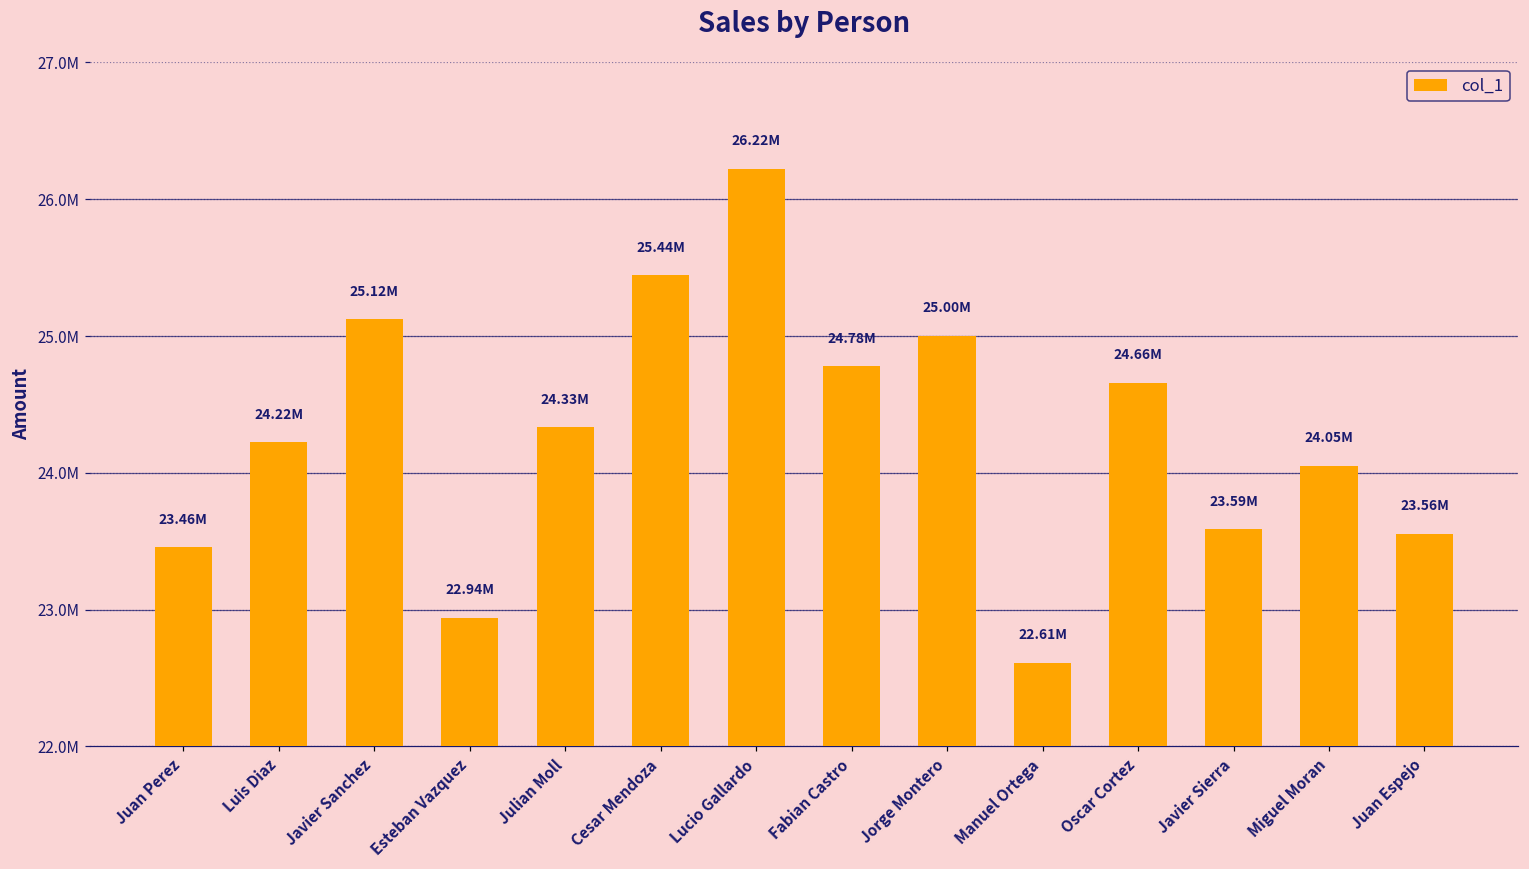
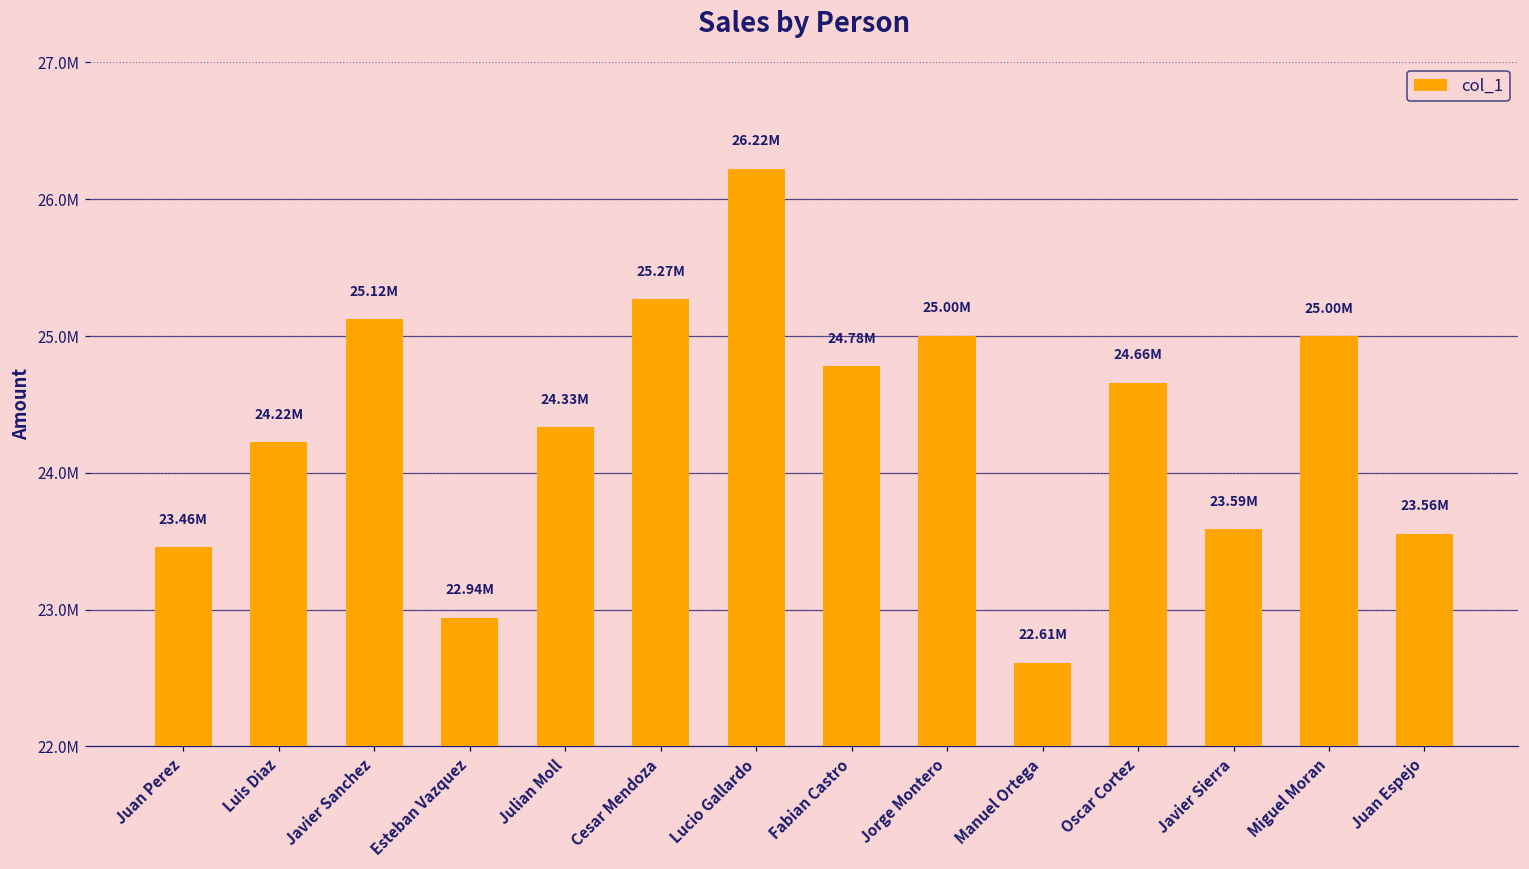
  {
    "Juan Perez": "23.46M",
    "Luis Diaz": "24.22M",
    "Javier Sanchez": "25.12M",
    "Esteban Vazquez": "22.94M",
    "Julian Moll": "24.33M",
-   "Cesar Mendoza": "25.44M",
+   "Cesar Mendoza": "25.27M",
    "Lucio Gallardo": "26.22M",
    "Fabian Castro": "24.78M",
    "Jorge Montero": "25.00M",
    "Manuel Ortega": "22.61M",
    "Oscar Cortez": "24.66M",
    "Javier Sierra": "23.59M",
-   "Miguel Moran": "24.05M",
+   "Miguel Moran": "25.00M",
    "Juan Espejo": "23.56M"
  }
